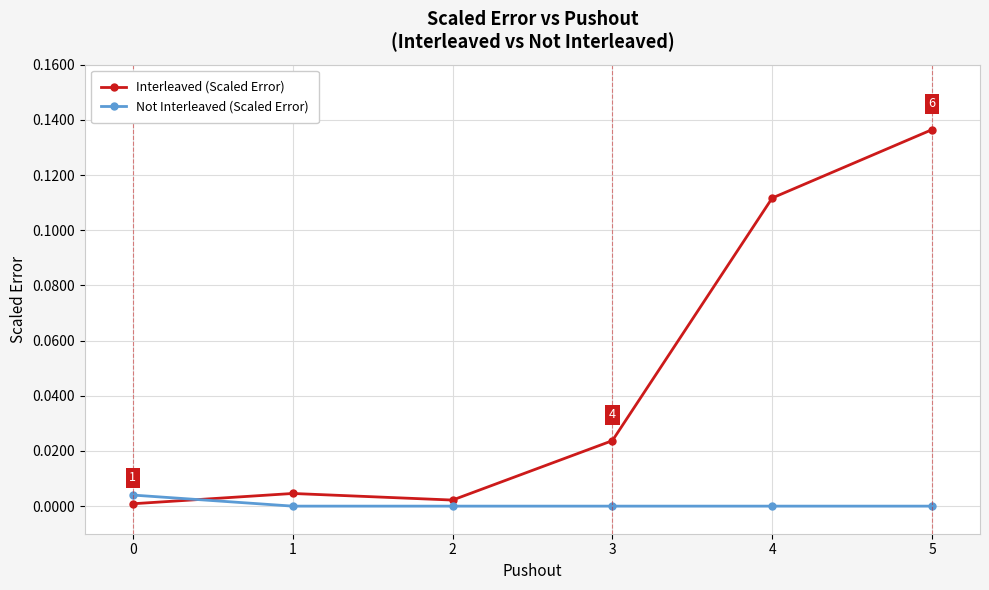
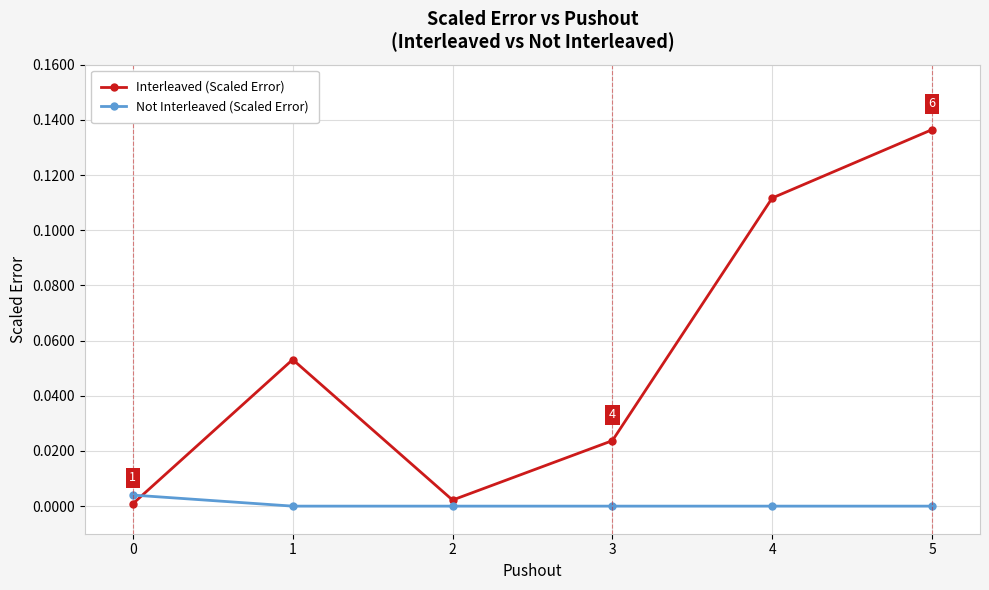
  {
    "Interleaved (Scaled Error)": {
      "0": 0.001,
-     "1": 0.005,
+     "1": 0.053,
      "2": 0.002,
      "4": 0.112
    },
    "Not Interleaved (Scaled Error)": {
      "1": 0.000,
      "2": 0.000,
      "3": 0.000,
      "4": 0.000,
      "5": 0.000
    }
  }
